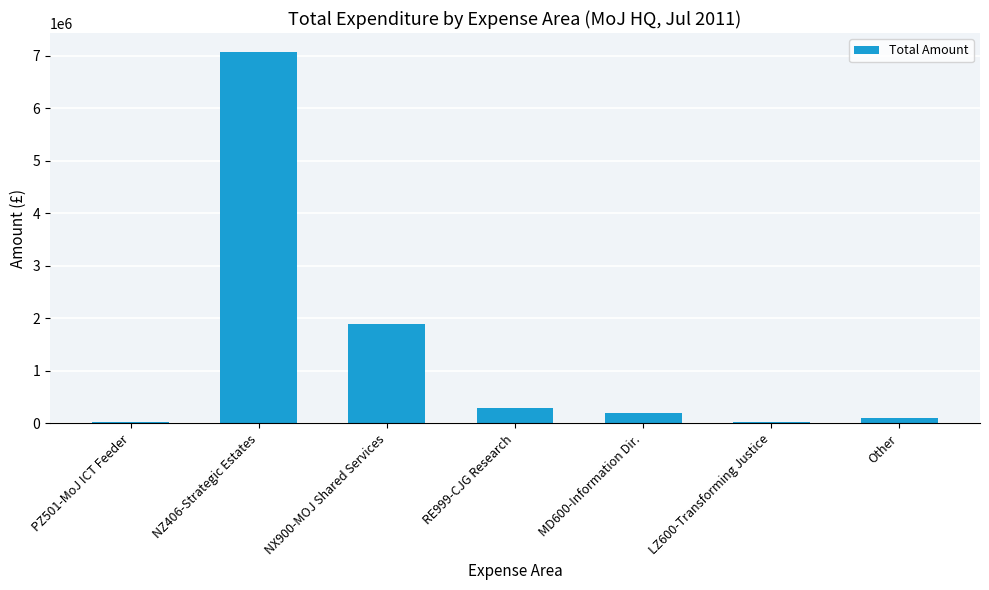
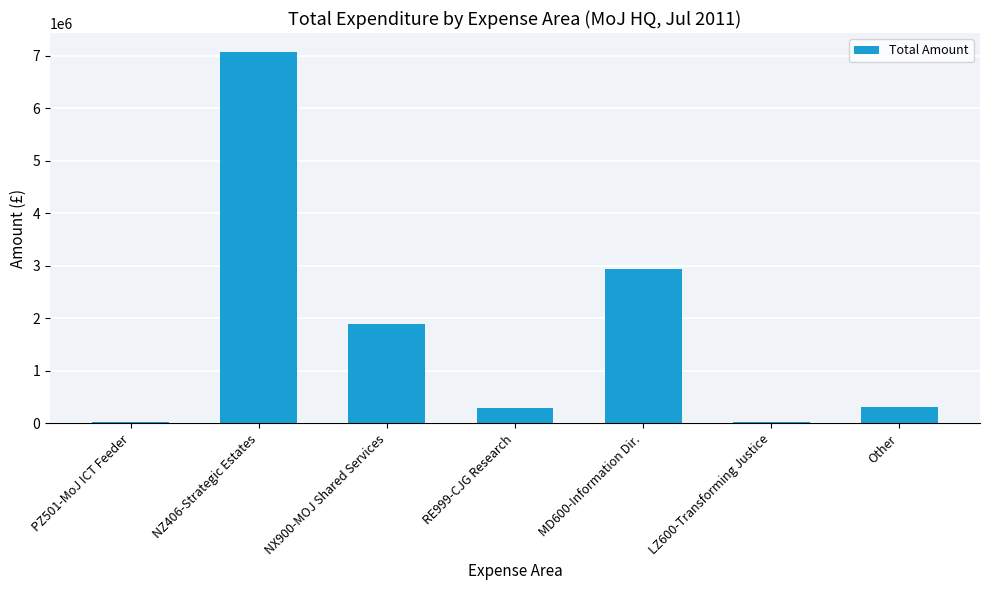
  {
    "NZ406-Strategic Estates": 7100000,
    "NX900-MOJ Shared Services": 1900000,
    "RE999-CJG Research": 300000,
-   "MD600-Information Dir.": 200000,
-   "Other": 100000
+   "MD600-Information Dir.": 2900000,
+   "Other": 300000
  }
